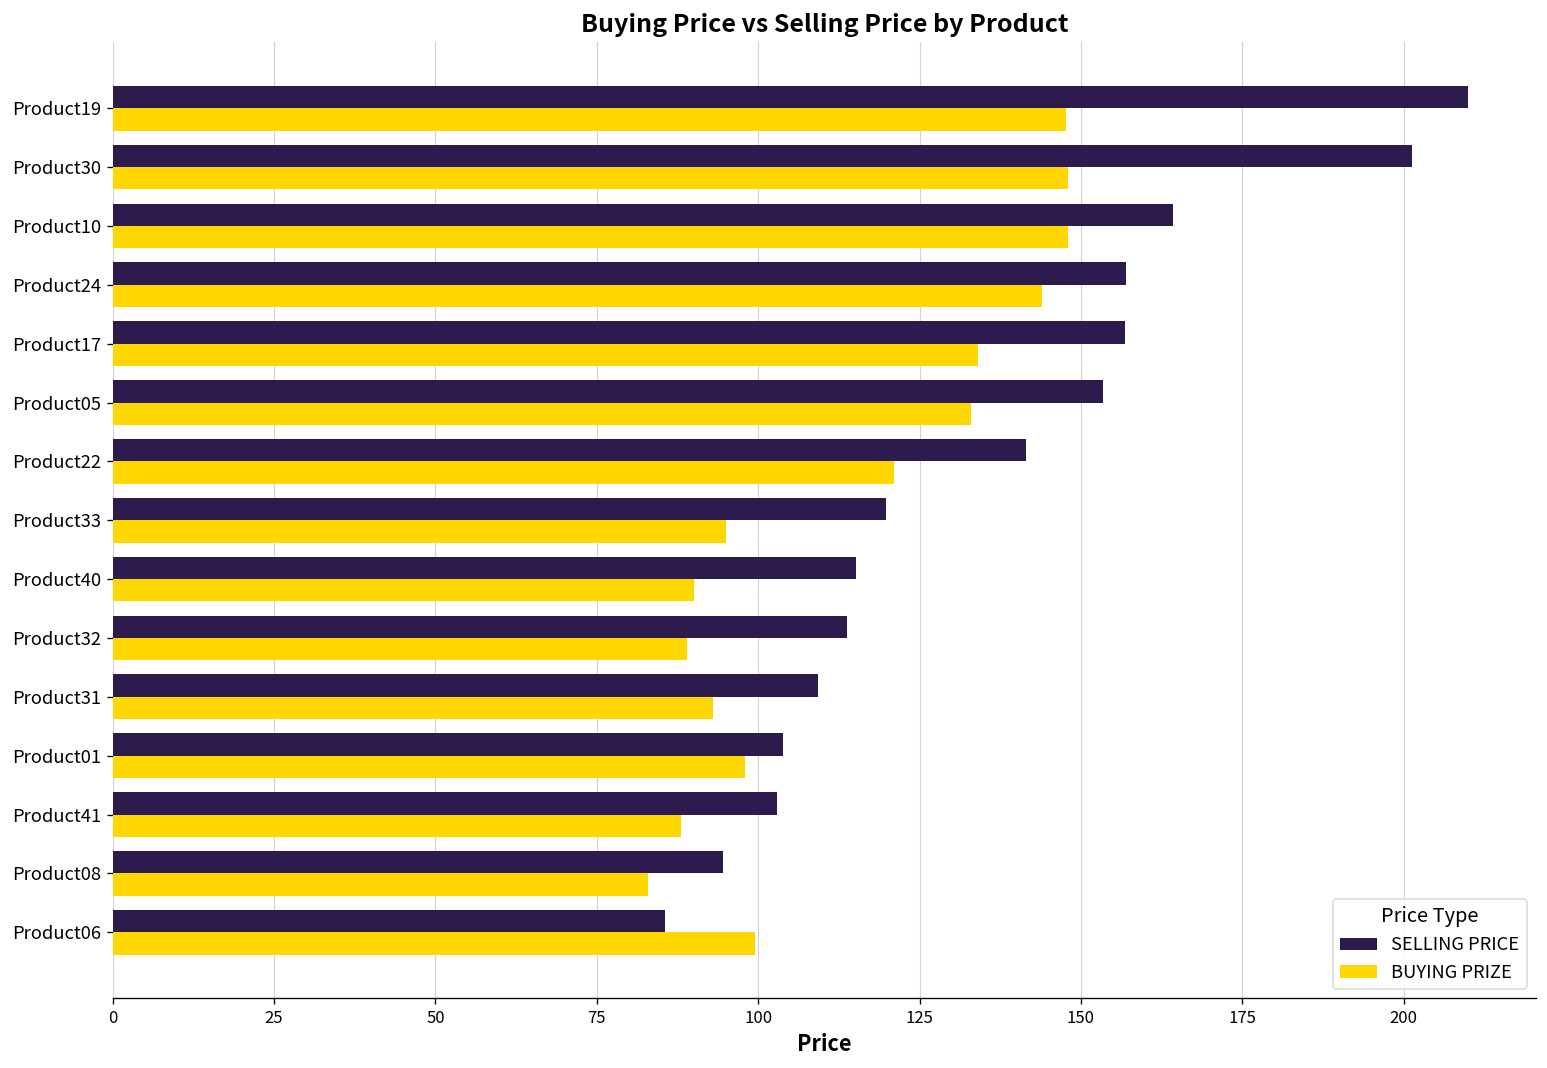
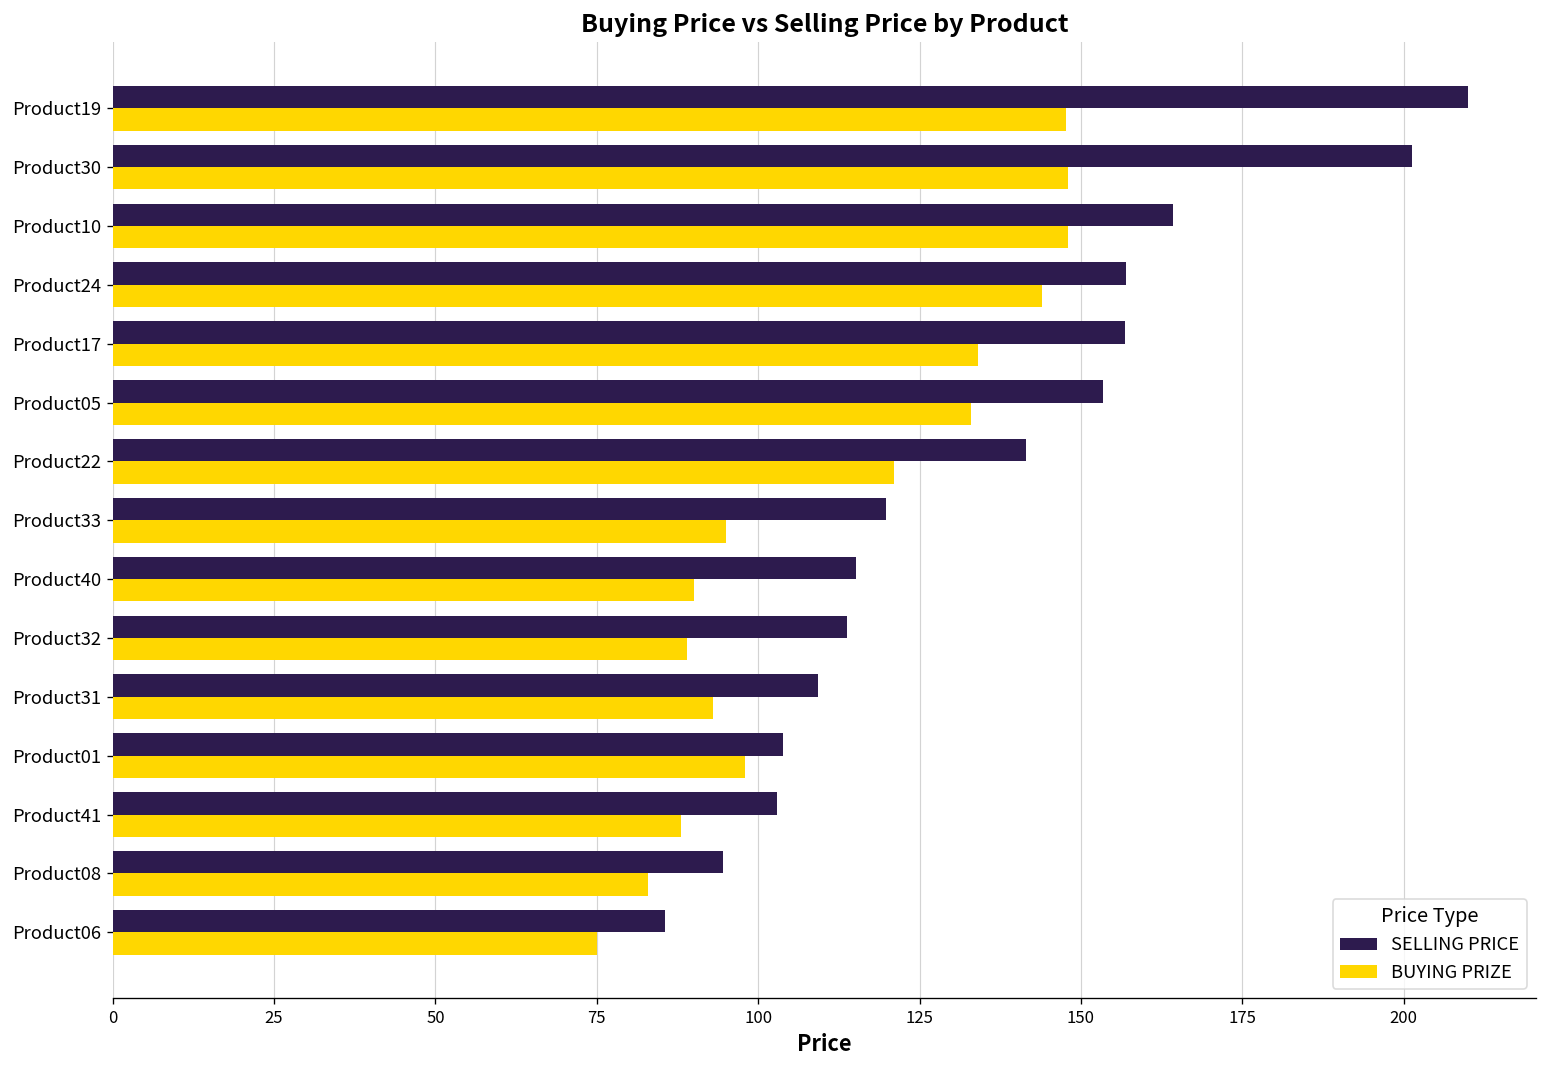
  {
    "SELLING PRICE": {
      "Product19": 210,
      "Product30": 201,
      "Product10": 164,
      "Product24": 157,
      "Product17": 157,
      "Product05": 153,
      "Product22": 142,
      "Product33": 120,
      "Product40": 115,
      "Product32": 114,
      "Product31": 109,
      "Product01": 104,
      "Product41": 103,
      "Product08": 95,
      "Product06": 86
    },
    "BUYING PRIZE": {
      "Product19": 148,
      "Product30": 148,
      "Product10": 148,
      "Product24": 144,
      "Product17": 134,
      "Product05": 133,
      "Product22": 121,
      "Product33": 95,
      "Product40": 90,
      "Product32": 89,
      "Product31": 93,
      "Product01": 98,
      "Product41": 88,
      "Product08": 83,
-     "Product06": 100
+     "Product06": 75
    }
  }
